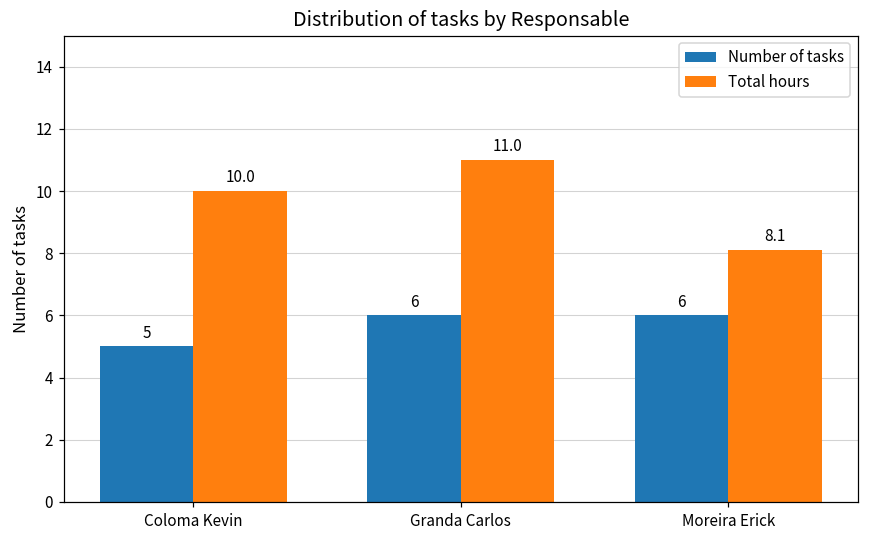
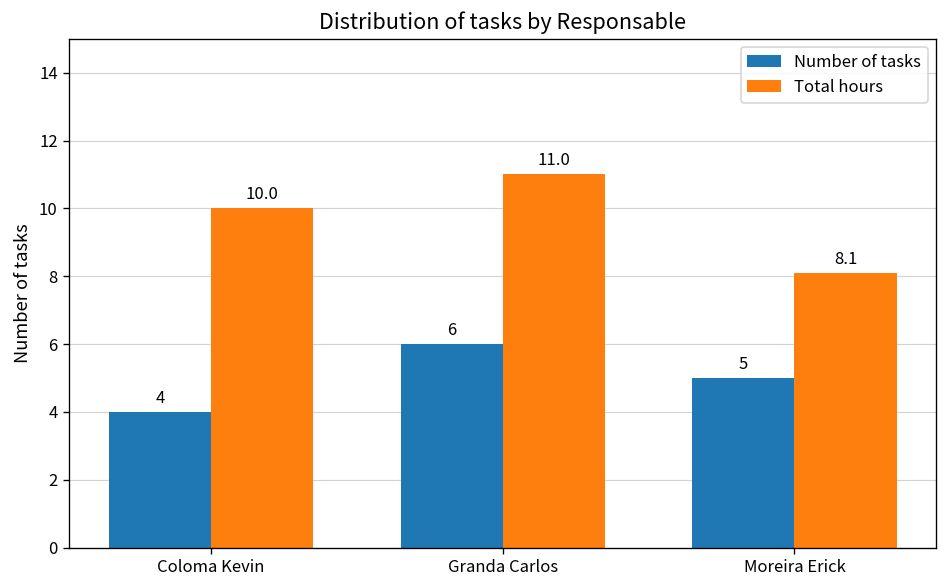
  {
    "Number of tasks": {
-     "Coloma Kevin": 5,
+     "Coloma Kevin": 4,
      "Granda Carlos": 6,
-     "Moreira Erick": 6
+     "Moreira Erick": 5
    },
    "Total hours": {
      "Coloma Kevin": 10.0,
      "Granda Carlos": 11.0,
      "Moreira Erick": 8.1
    }
  }
